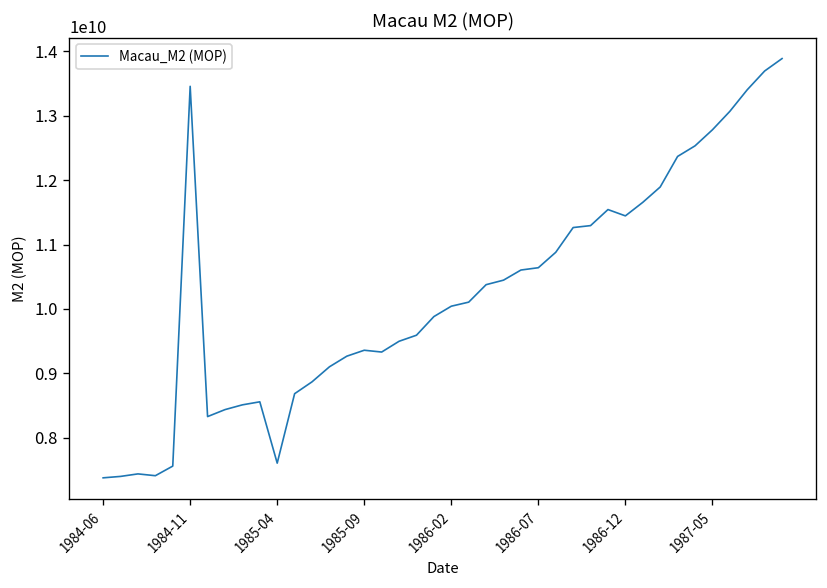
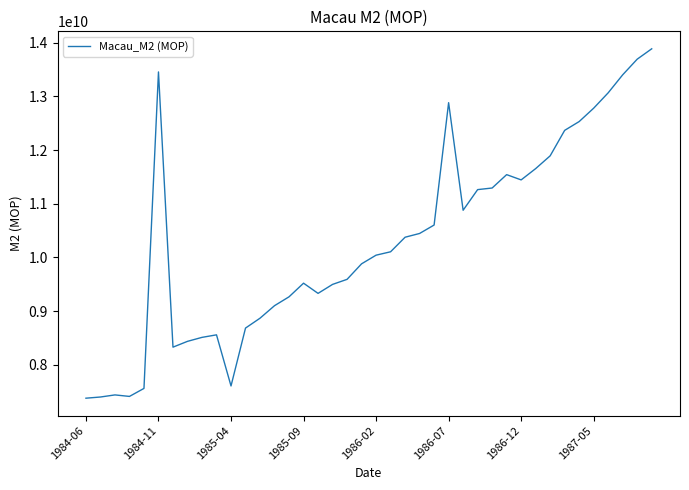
  {
    "1984-06": 7400000000,
    "1984-11": 13500000000,
    "1985-04": 7600000000,
-   "1985-09": 9400000000,
+   "1985-09": 9500000000,
    "1986-02": 10000000000,
-   "1986-07": 10600000000,
+   "1986-07": 12900000000,
    "1986-12": 11400000000,
    "1987-05": 12800000000
  }
